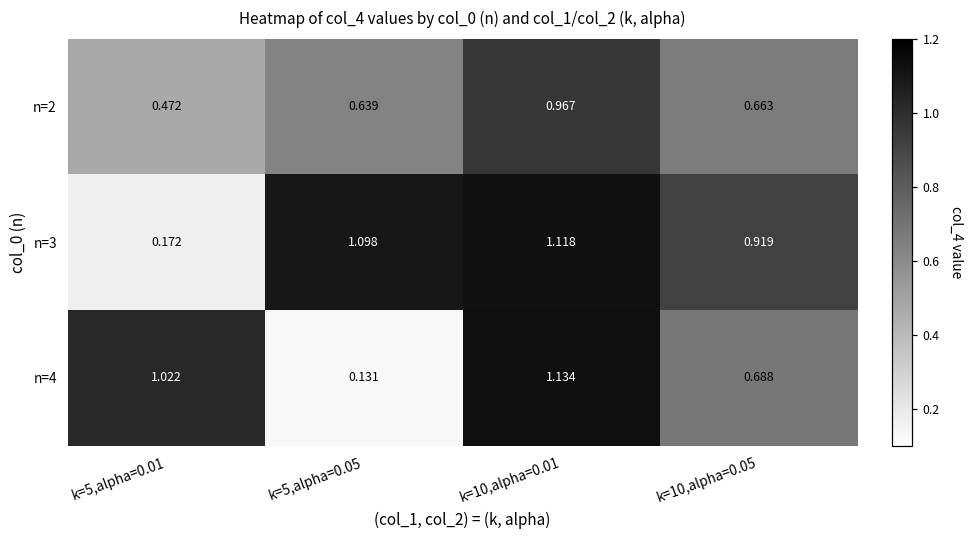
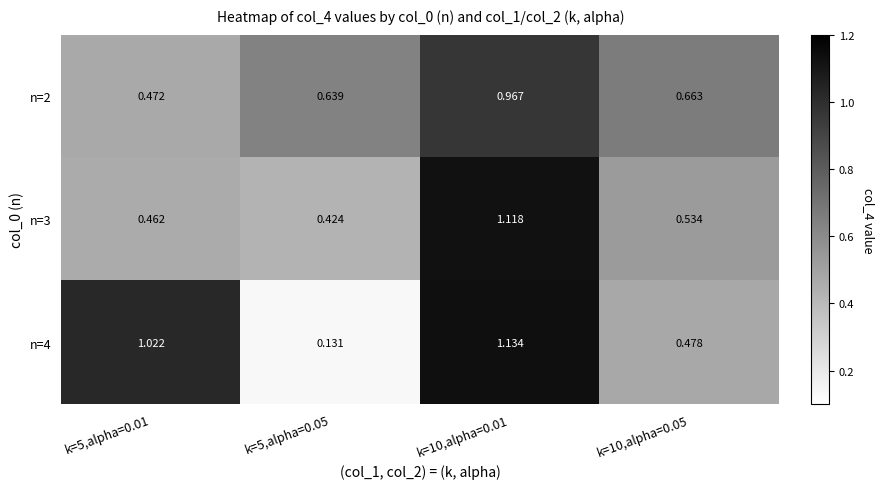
  {
    "n=2": {
      "k=5,alpha=0.01": 0.472,
      "k=5,alpha=0.05": 0.639,
      "k=10,alpha=0.01": 0.967,
      "k=10,alpha=0.05": 0.663
    },
    "n=3": {
-     "k=5,alpha=0.01": 0.172,
-     "k=5,alpha=0.05": 1.098,
+     "k=5,alpha=0.01": 0.462,
+     "k=5,alpha=0.05": 0.424,
      "k=10,alpha=0.01": 1.118,
-     "k=10,alpha=0.05": 0.919
+     "k=10,alpha=0.05": 0.534
    },
    "n=4": {
      "k=5,alpha=0.01": 1.022,
      "k=5,alpha=0.05": 0.131,
      "k=10,alpha=0.01": 1.134,
-     "k=10,alpha=0.05": 0.688
+     "k=10,alpha=0.05": 0.478
    }
  }
